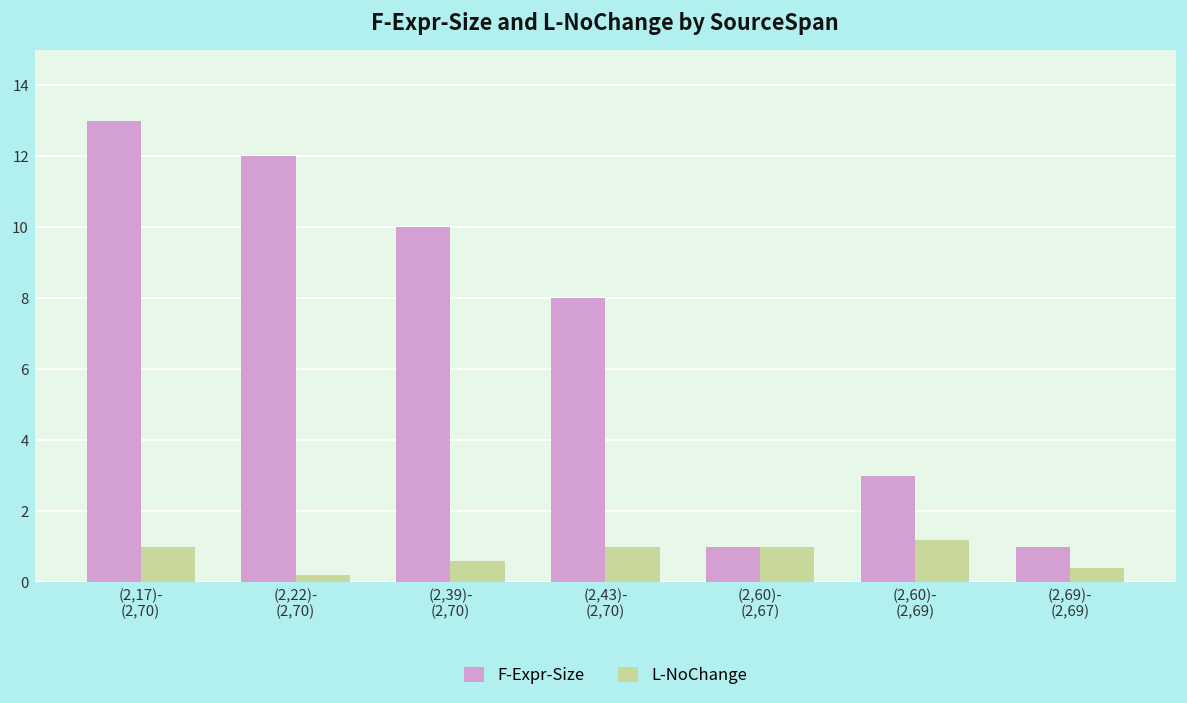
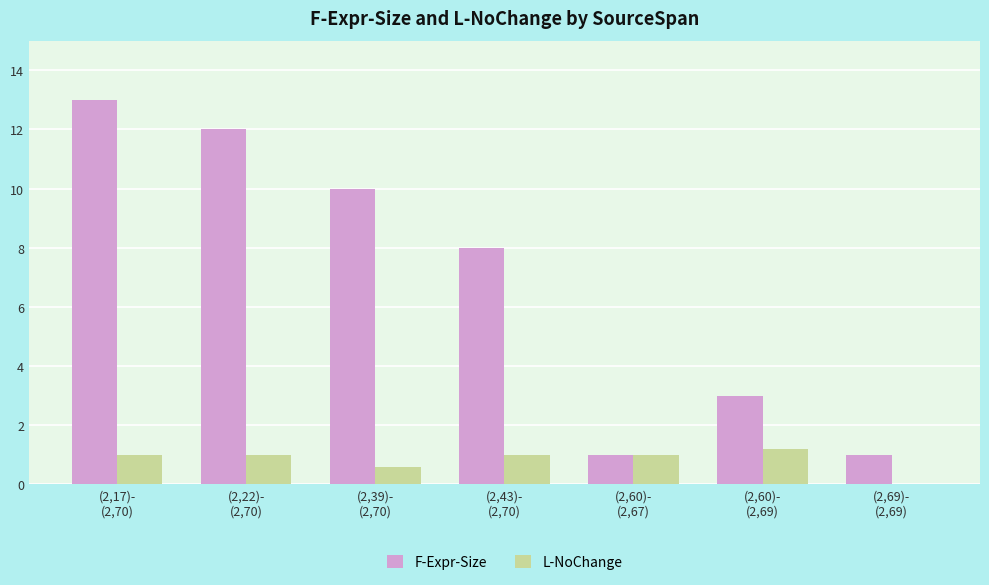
  {
    "F-Expr-Size": {
      "(2,17)- (2,70)": 13.0,
      "(2,22)- (2,70)": 12.0,
      "(2,39)- (2,70)": 10.0,
      "(2,43)- (2,70)": 8.0,
      "(2,60)- (2,67)": 1.0,
      "(2,60)- (2,69)": 3.0,
      "(2,69)- (2,69)": 1.0
    },
    "L-NoChange": {
      "(2,17)- (2,70)": 1.0,
-     "(2,22)- (2,70)": 0.2,
+     "(2,22)- (2,70)": 1.0,
      "(2,39)- (2,70)": 0.6,
      "(2,43)- (2,70)": 1.0,
      "(2,60)- (2,67)": 1.0,
      "(2,60)- (2,69)": 1.2,
-     "(2,69)- (2,69)": 0.4
+     "(2,69)- (2,69)": 0.0
    }
  }
